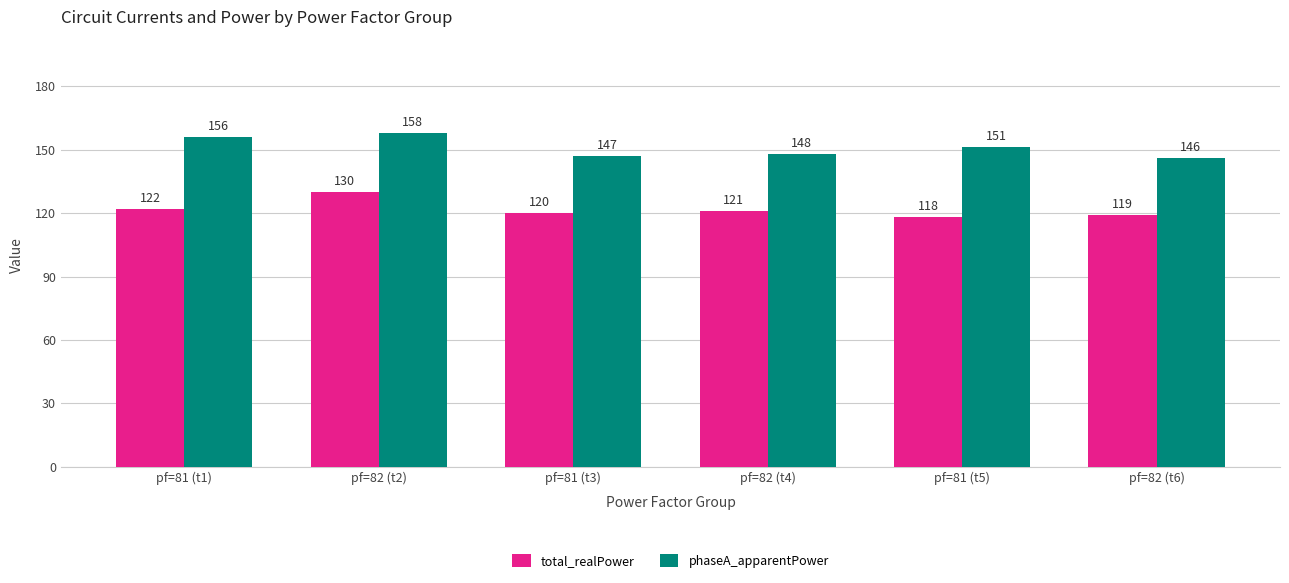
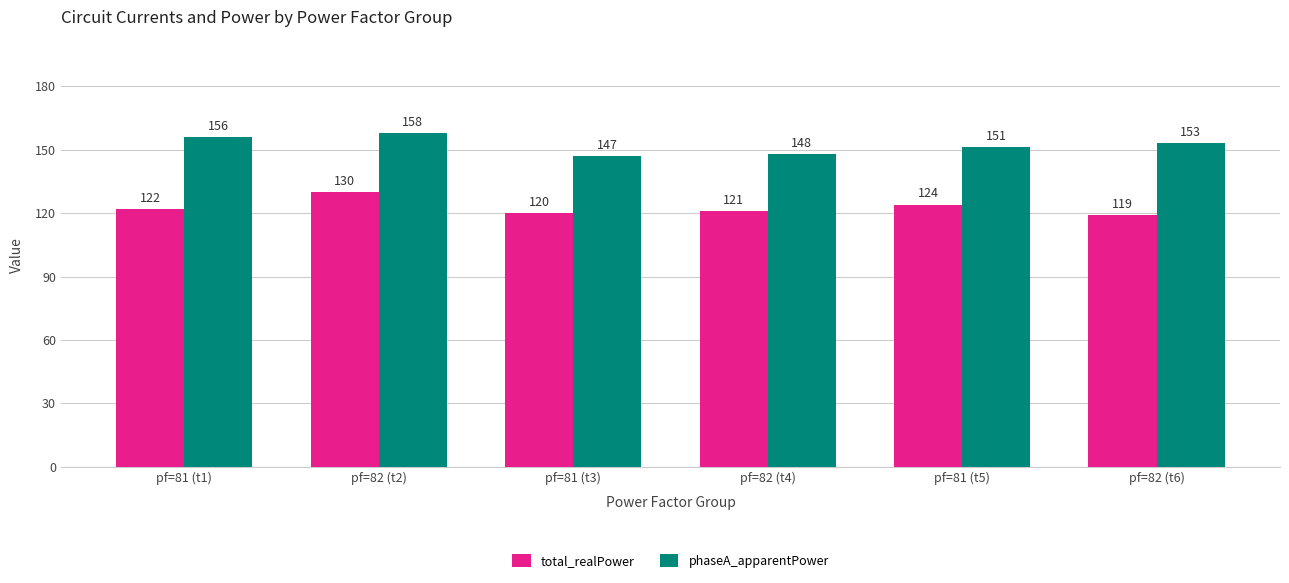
  {
    "total_realPower": {
      "pf=81 (t1)": 122,
      "pf=82 (t2)": 130,
      "pf=81 (t3)": 120,
      "pf=82 (t4)": 121,
-     "pf=81 (t5)": 118,
+     "pf=81 (t5)": 124,
      "pf=82 (t6)": 119
    },
    "phaseA_apparentPower": {
      "pf=81 (t1)": 156,
      "pf=82 (t2)": 158,
      "pf=81 (t3)": 147,
      "pf=82 (t4)": 148,
      "pf=81 (t5)": 151,
-     "pf=82 (t6)": 146
+     "pf=82 (t6)": 153
    }
  }
